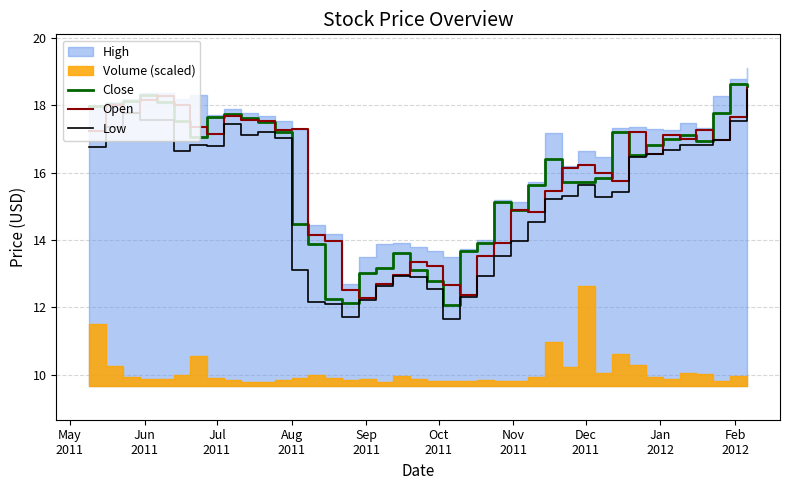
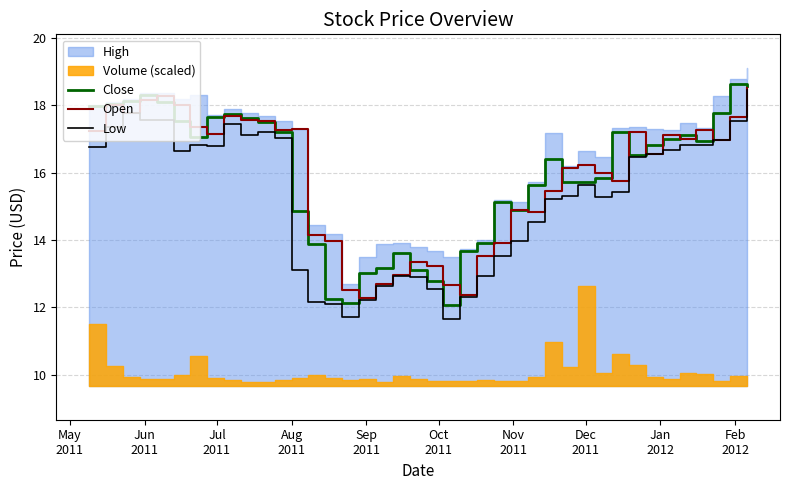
  {
    "Close": {
-     "Aug 2011": 14.5
+     "Aug 2011": 14.9
    },
    "Low": {
      "Aug 2011": 13.1
    }
  }
